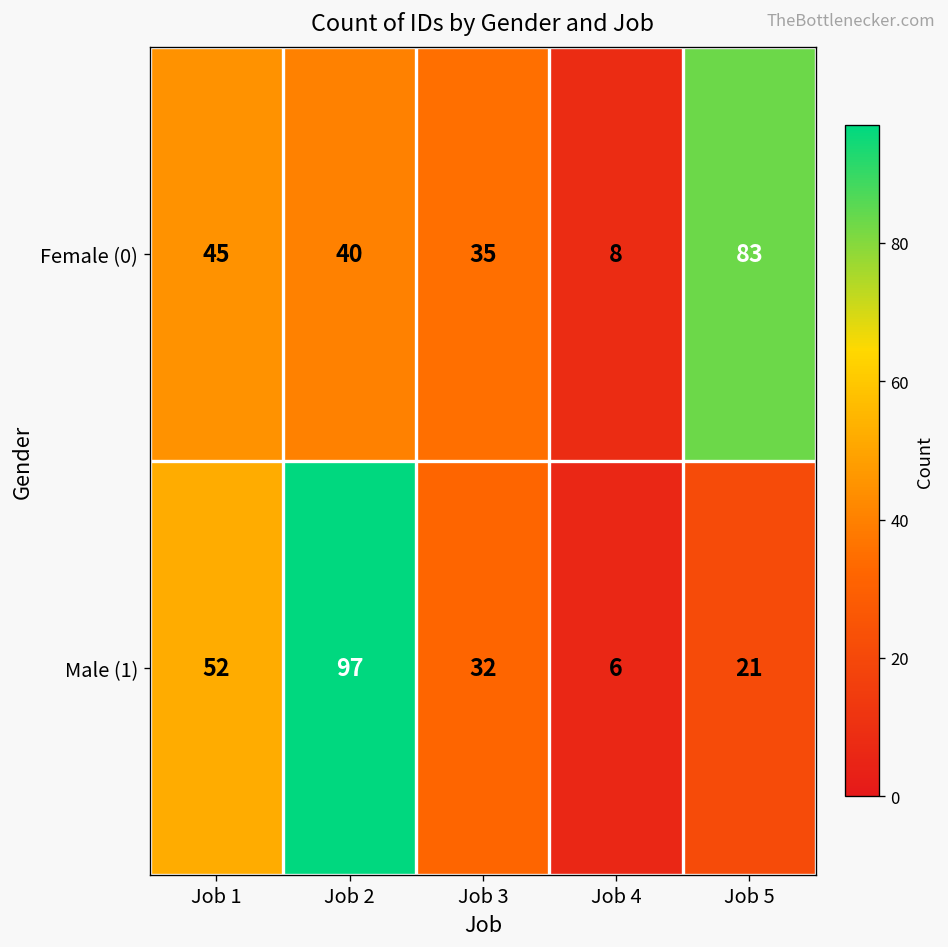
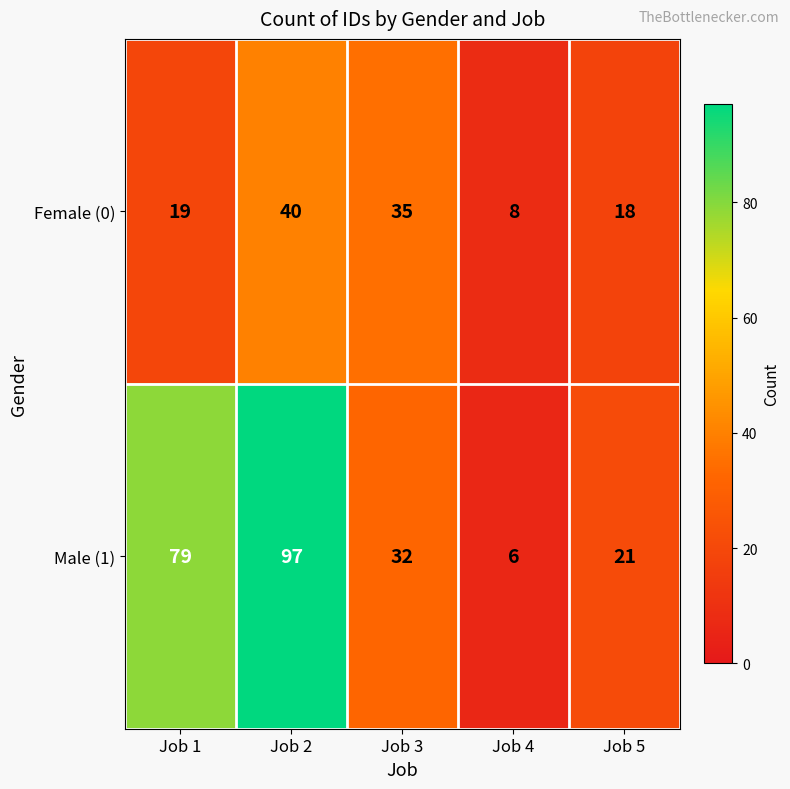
  {
    "Female (0)": {
-     "Job 1": 45,
+     "Job 1": 19,
      "Job 2": 40,
      "Job 3": 35,
      "Job 4": 8,
-     "Job 5": 83
+     "Job 5": 18
    },
    "Male (1)": {
-     "Job 1": 52,
+     "Job 1": 79,
      "Job 2": 97,
      "Job 3": 32,
      "Job 4": 6,
      "Job 5": 21
    }
  }
